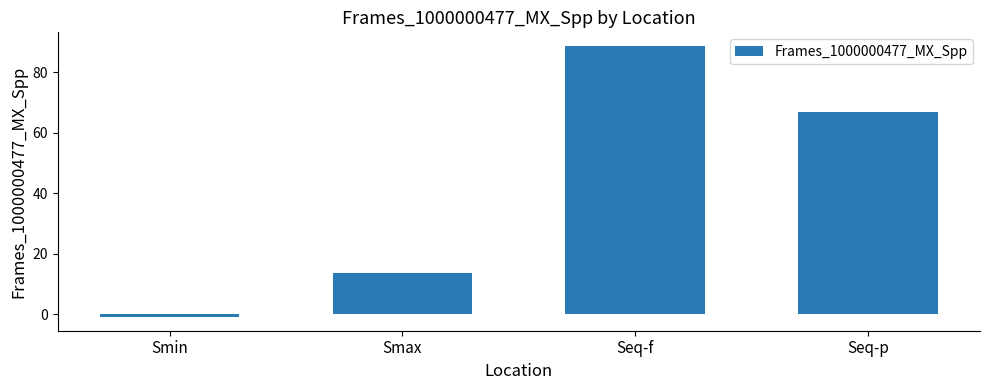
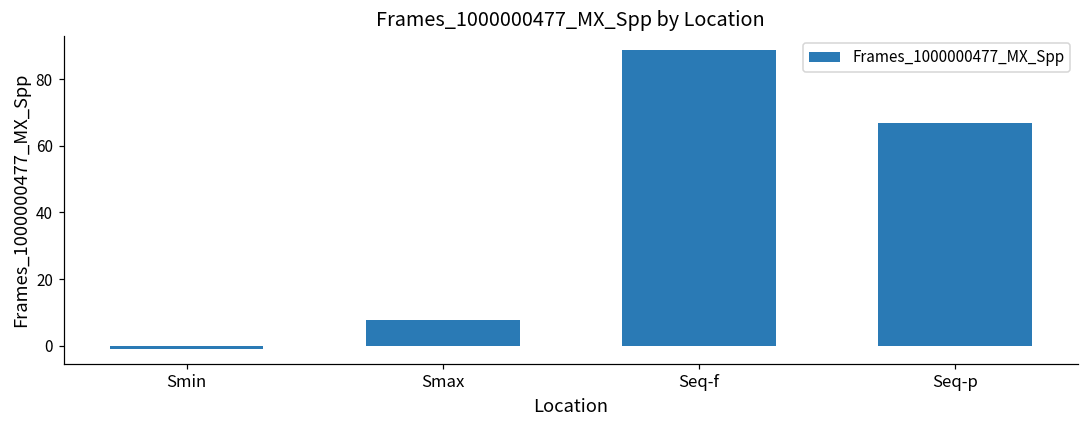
  {
    "Smin": -1,
-   "Smax": 14,
+   "Smax": 8,
    "Seq-f": 89,
    "Seq-p": 67
  }
